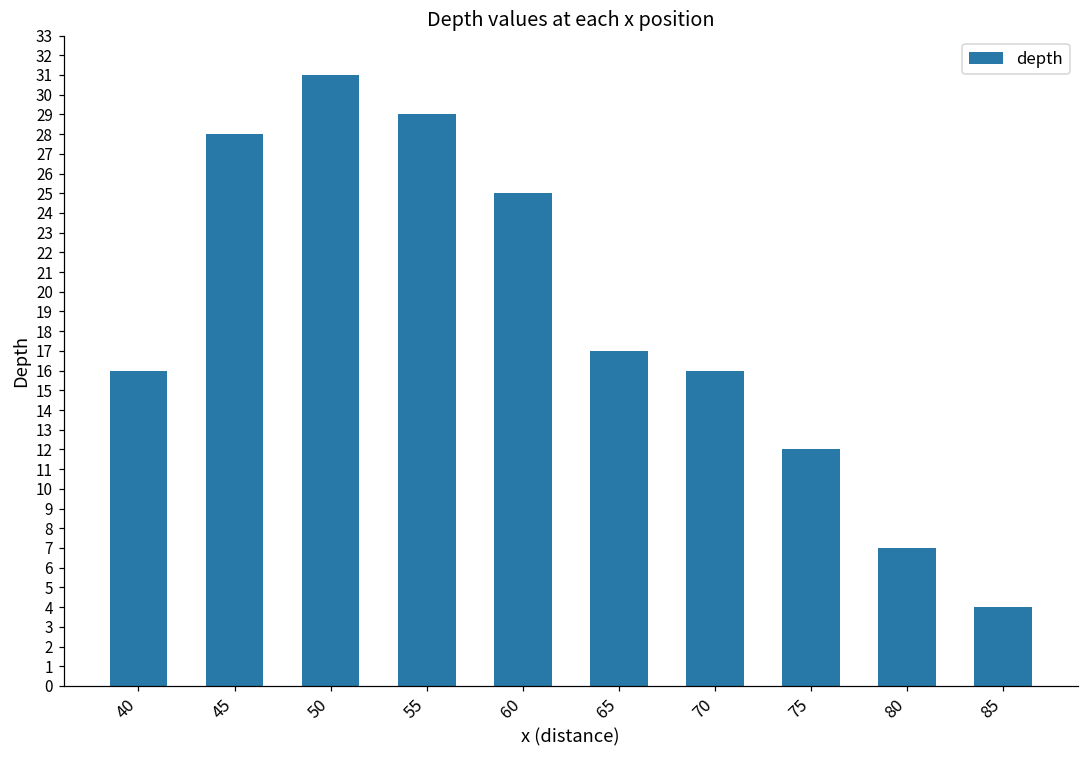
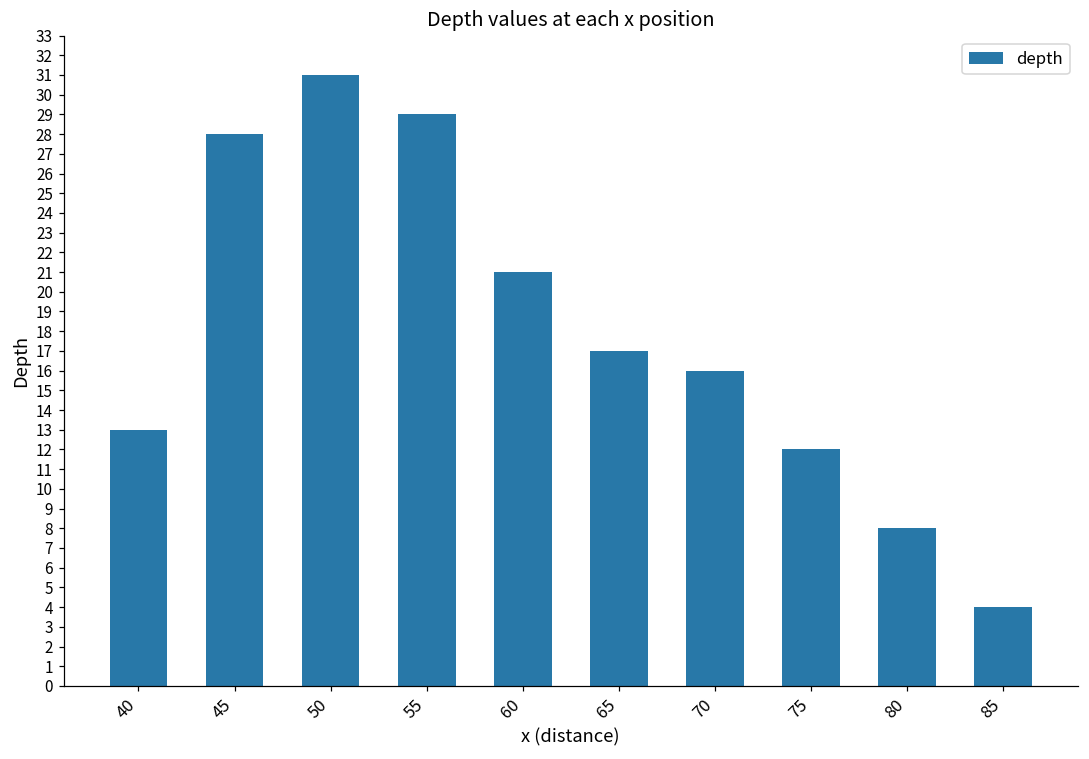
  {
-   "40": 16,
+   "40": 13,
    "45": 28,
    "50": 31,
    "55": 29,
-   "60": 25,
+   "60": 21,
    "65": 17,
    "70": 16,
    "75": 12,
-   "80": 7,
+   "80": 8,
    "85": 4
  }
